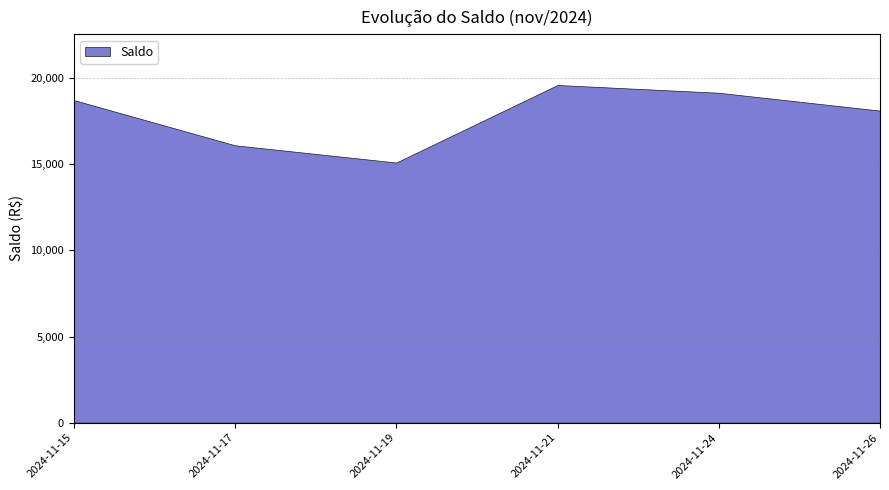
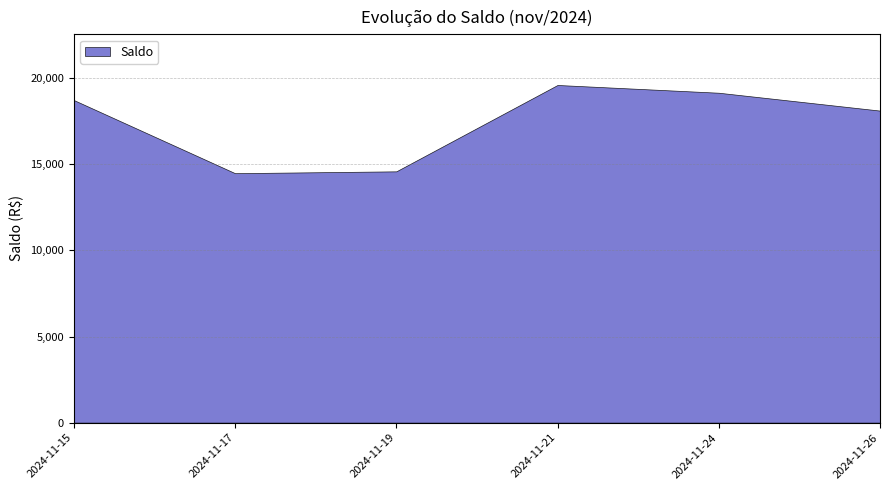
  {
    "2024-11-15": "18,700",
-   "2024-11-17": "16,100",
-   "2024-11-19": "15,100",
+   "2024-11-17": "14,500",
+   "2024-11-19": "14,600",
    "2024-11-21": "19,600",
    "2024-11-24": "19,200",
    "2024-11-26": "18,100"
  }
